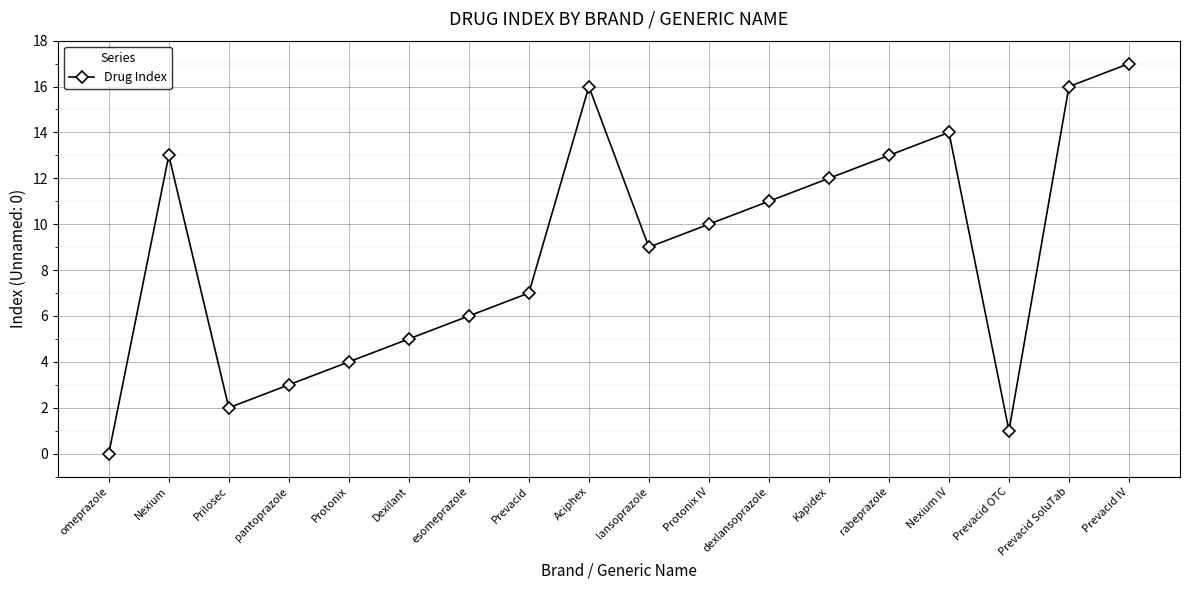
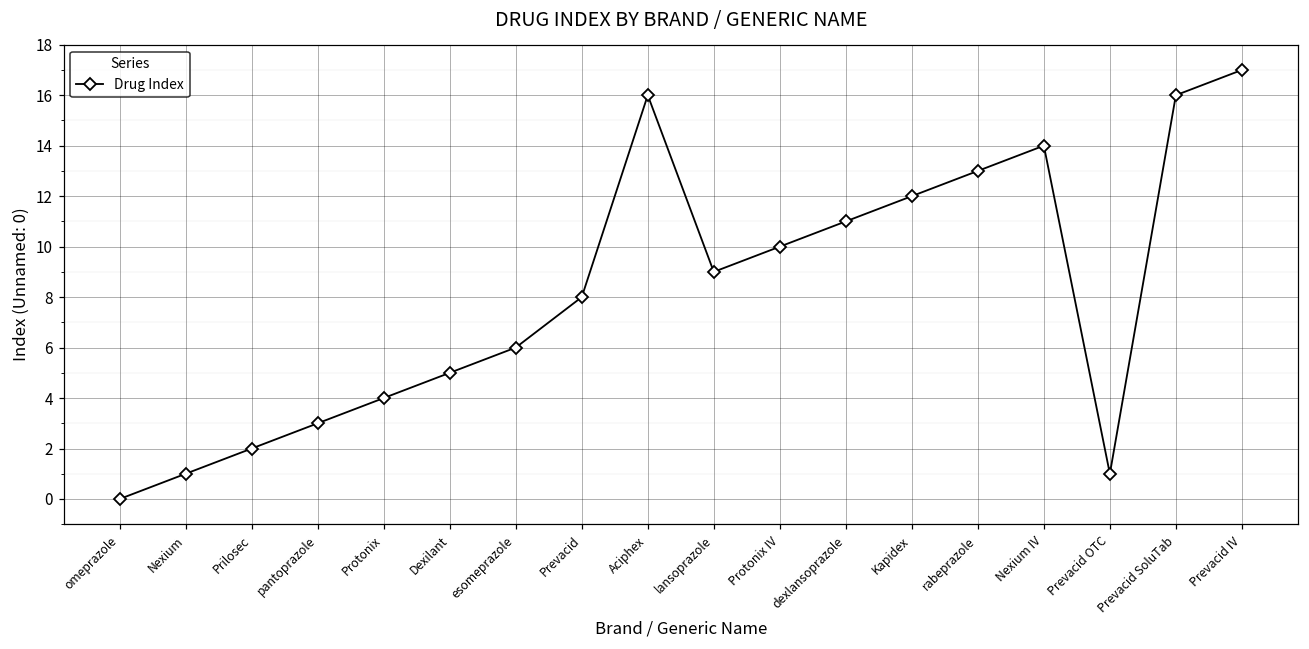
  {
    "omeprazole": 0,
-   "Nexium": 13,
+   "Nexium": 1,
    "Prilosec": 2,
    "pantoprazole": 3,
    "Protonix": 4,
    "Dexilant": 5,
    "esomeprazole": 6,
-   "Prevacid": 7,
+   "Prevacid": 8,
    "Aciphex": 16,
    "lansoprazole": 9,
    "Protonix IV": 10,
    "dexlansoprazole": 11,
    "Kapidex": 12,
    "rabeprazole": 13,
    "Nexium IV": 14,
    "Prevacid OTC": 1,
    "Prevacid SoluTab": 16,
    "Prevacid IV": 17
  }
